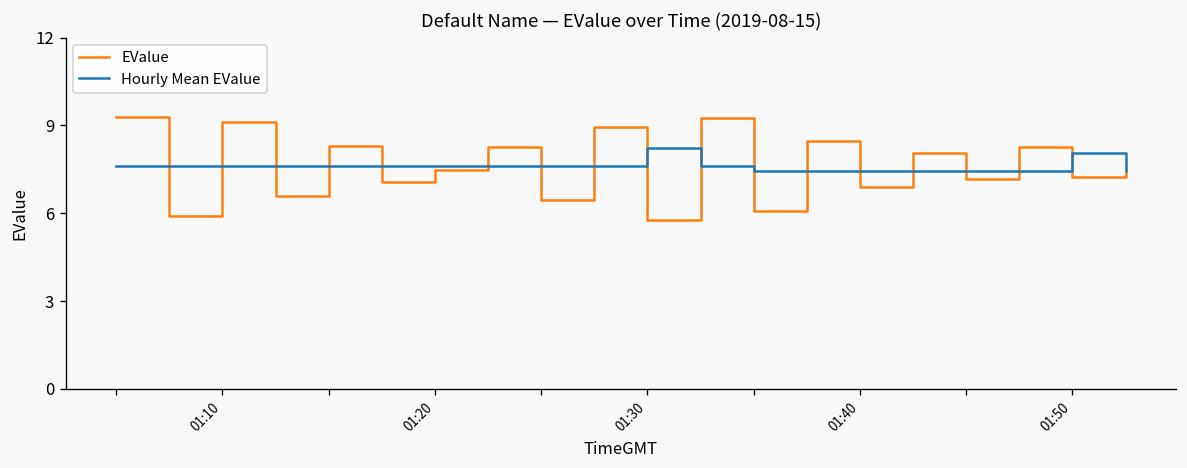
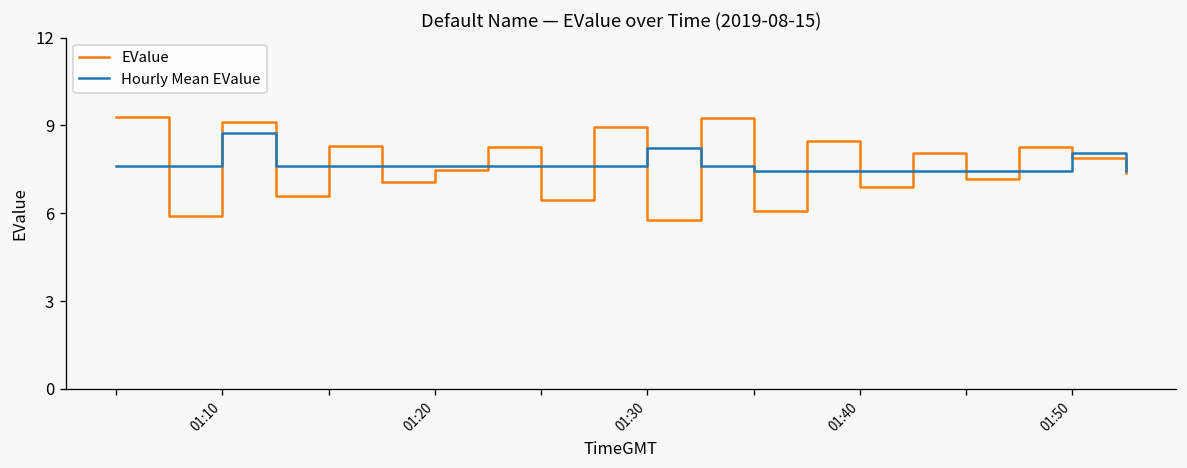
  {
    "EValue": {
      "01:10": 9.1,
      "01:30": 5.8,
-     "01:50": 7.3
+     "01:50": 7.9
    },
    "Hourly Mean EValue": {
-     "01:10": 7.6,
+     "01:10": 8.7,
      "01:30": 8.2,
      "01:50": 8.1
    }
  }
